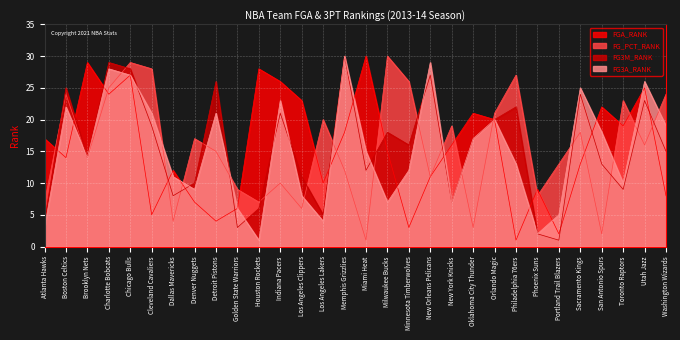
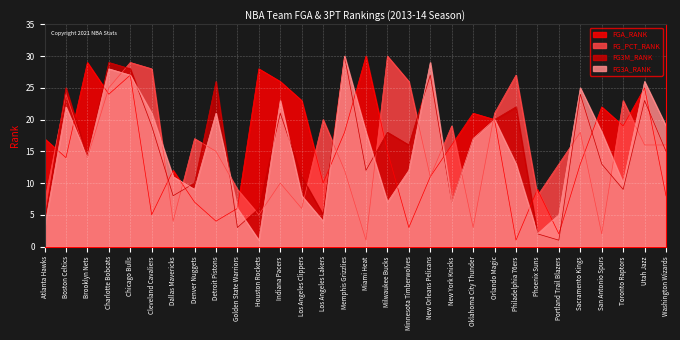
  {
    "FG_PCT_RANK": {
      "Atlanta Hawks": 7,
      "Boston Celtics": 24,
      "Charlotte Bobcats": 25,
      "Chicago Bulls": 29,
      "Cleveland Cavaliers": 28,
      "Dallas Mavericks": 4,
      "Denver Nuggets": 17,
      "Detroit Pistons": 15,
      "Golden State Warriors": 9,
-     "Houston Rockets": 7,
+     "Houston Rockets": 5,
      "Indiana Pacers": 10,
      "Los Angeles Clippers": 6,
      "Los Angeles Lakers": 20,
      "Memphis Grizzlies": 12,
      "Miami Heat": 1,
      "Milwaukee Bucks": 30,
      "Minnesota Timberwolves": 26,
      "New York Knicks": 19,
      "Oklahoma City Thunder": 3,
      "Orlando Magic": 21,
      "Philadelphia 76ers": 27,
      "Phoenix Suns": 8,
      "Portland Trail Blazers": 13,
      "Sacramento Kings": 18,
      "San Antonio Spurs": 2,
      "Toronto Raptors": 23,
      "Utah Jazz": 16,
-     "Washington Wizards": 24
+     "Washington Wizards": 16
    },
    "FG3A_RANK": {
      "Atlanta Hawks": 3,
      "Boston Celtics": 22,
      "Charlotte Bobcats": 28,
      "Cleveland Cavaliers": 21,
      "Dallas Mavericks": 11,
      "Denver Nuggets": 9,
      "Detroit Pistons": 21,
      "Houston Rockets": 1,
      "Indiana Pacers": 23,
      "Los Angeles Clippers": 8,
      "Los Angeles Lakers": 4,
-     "Miami Heat": 15,
+     "Miami Heat": 18,
      "Milwaukee Bucks": 7,
      "Minnesota Timberwolves": 12,
      "New Orleans Pelicans": 29,
      "Philadelphia 76ers": 13,
      "Portland Trail Blazers": 5,
      "Sacramento Kings": 25,
      "San Antonio Spurs": 18,
      "Toronto Raptors": 10,
      "Utah Jazz": 26,
      "Washington Wizards": 19
    }
  }
